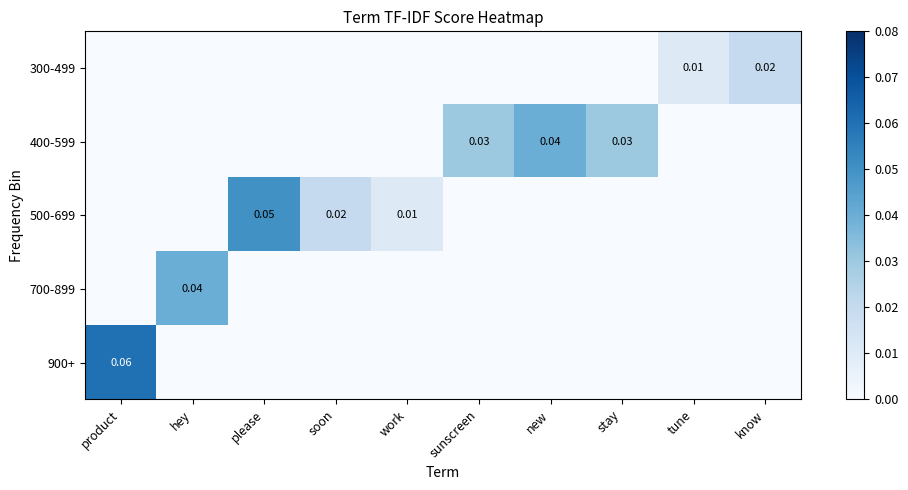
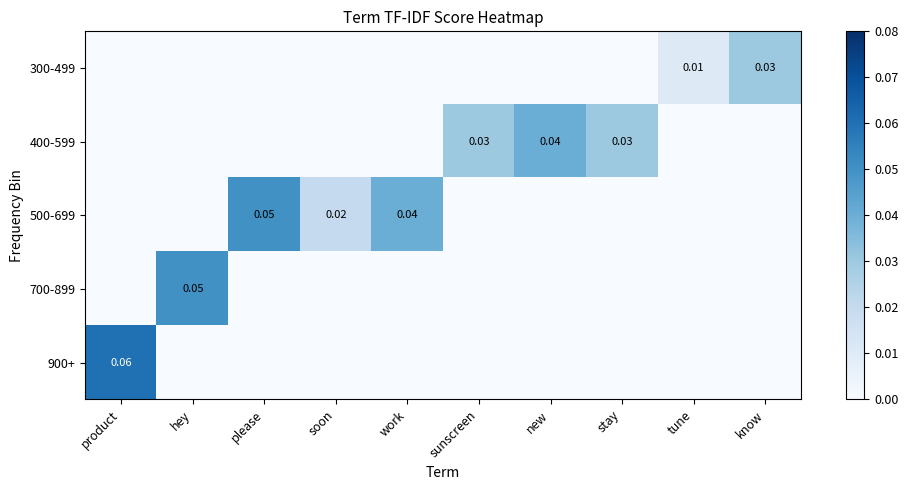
  {
    "300-499": {
      "tune": 0.01,
-     "know": 0.02
+     "know": 0.03
    },
    "400-599": {
      "sunscreen": 0.03,
      "new": 0.04,
      "stay": 0.03
    },
    "500-699": {
      "please": 0.05,
      "soon": 0.02,
-     "work": 0.01
+     "work": 0.04
    },
    "700-899": {
-     "hey": 0.04
+     "hey": 0.05
    },
    "900+": {
      "product": 0.06
    }
  }
